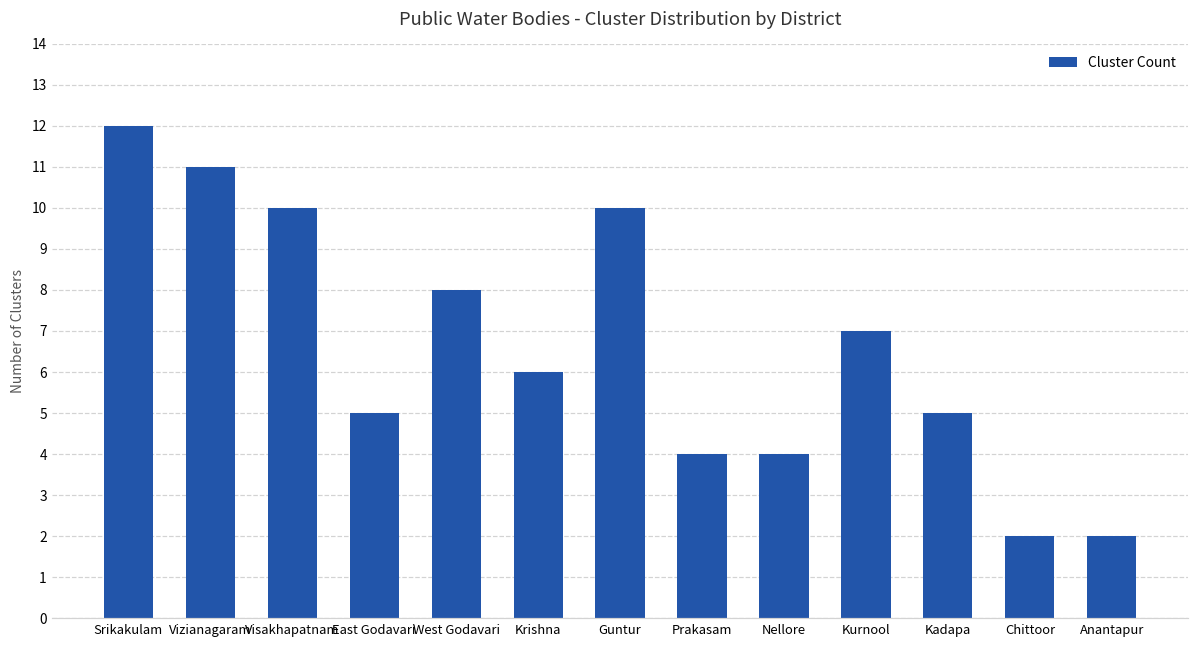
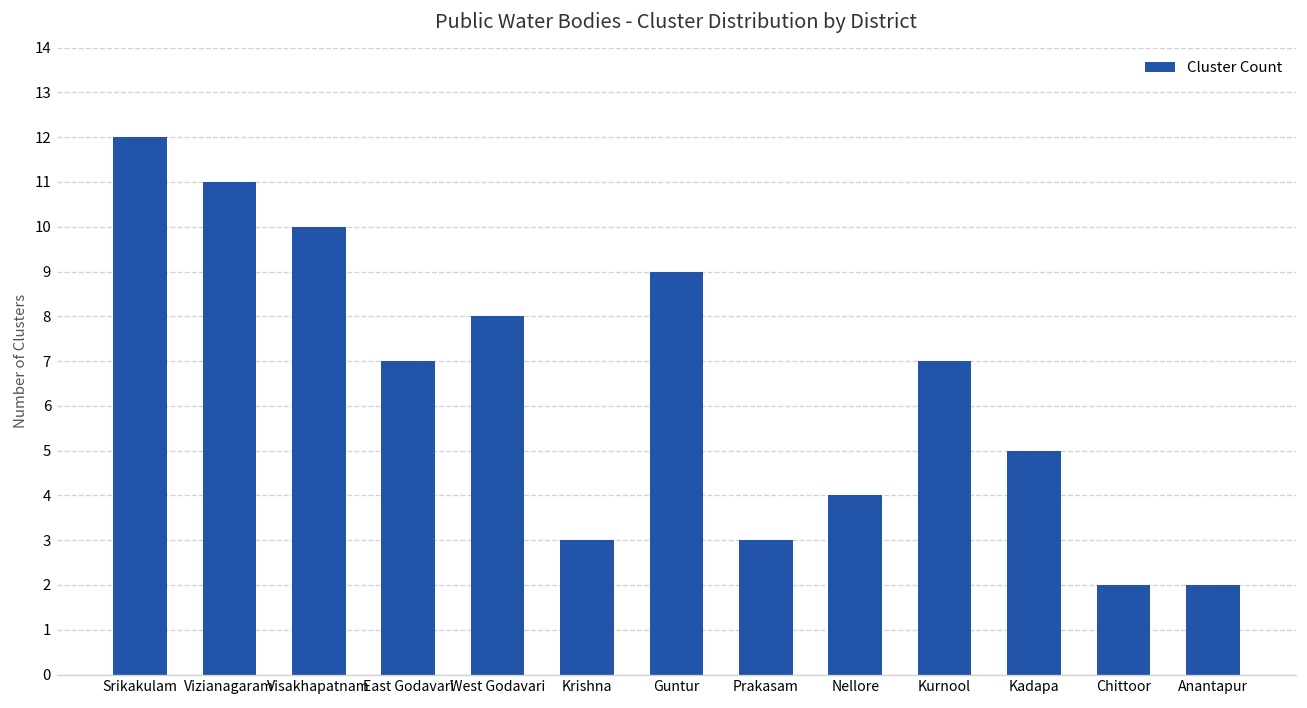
  {
    "Srikakulam": 12,
    "Vizianagaram": 11,
    "Visakhapatnam": 10,
-   "East Godavari": 5,
+   "East Godavari": 7,
    "West Godavari": 8,
-   "Krishna": 6,
-   "Guntur": 10,
-   "Prakasam": 4,
+   "Krishna": 3,
+   "Guntur": 9,
+   "Prakasam": 3,
    "Nellore": 4,
    "Kurnool": 7,
    "Kadapa": 5,
    "Chittoor": 2,
    "Anantapur": 2
  }
